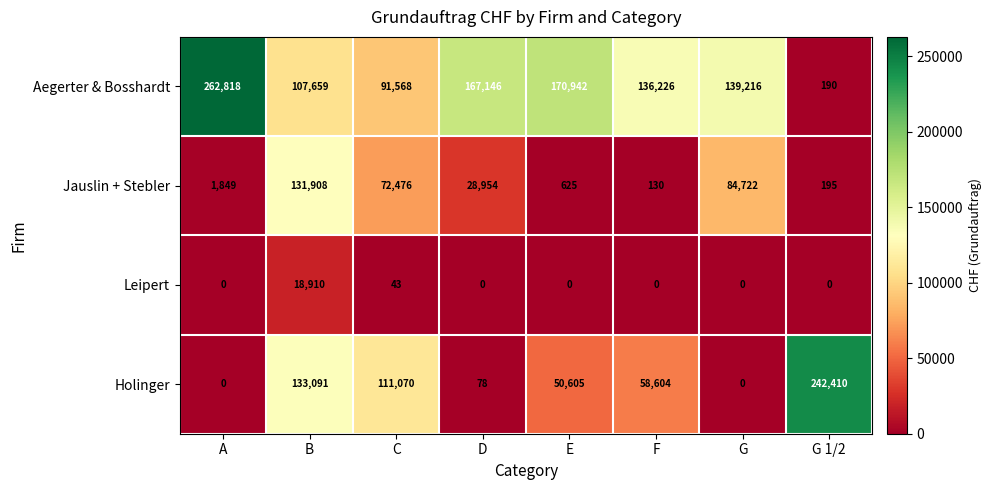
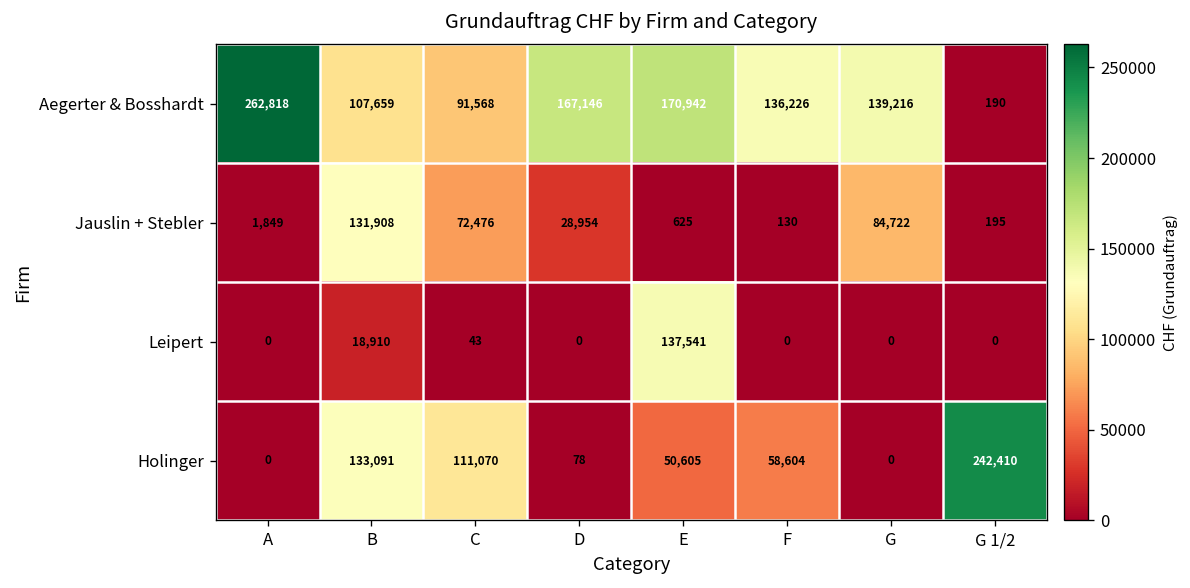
  {
    "Aegerter & Bosshardt": {
      "A": "262,818",
      "B": "107,659",
      "C": "91,568",
      "D": "167,146",
      "E": "170,942",
      "F": "136,226",
      "G": "139,216",
      "G 1/2": "190"
    },
    "Jauslin + Stebler": {
      "A": "1,849",
      "B": "131,908",
      "C": "72,476",
      "D": "28,954",
      "E": "625",
      "F": "130",
      "G": "84,722",
      "G 1/2": "195"
    },
    "Leipert": {
      "A": "0",
      "B": "18,910",
      "C": "43",
      "D": "0",
-     "E": "0",
+     "E": "137,541",
      "F": "0",
      "G": "0",
      "G 1/2": "0"
    },
    "Holinger": {
      "A": "0",
      "B": "133,091",
      "C": "111,070",
      "D": "78",
      "E": "50,605",
      "F": "58,604",
      "G": "0",
      "G 1/2": "242,410"
    }
  }
